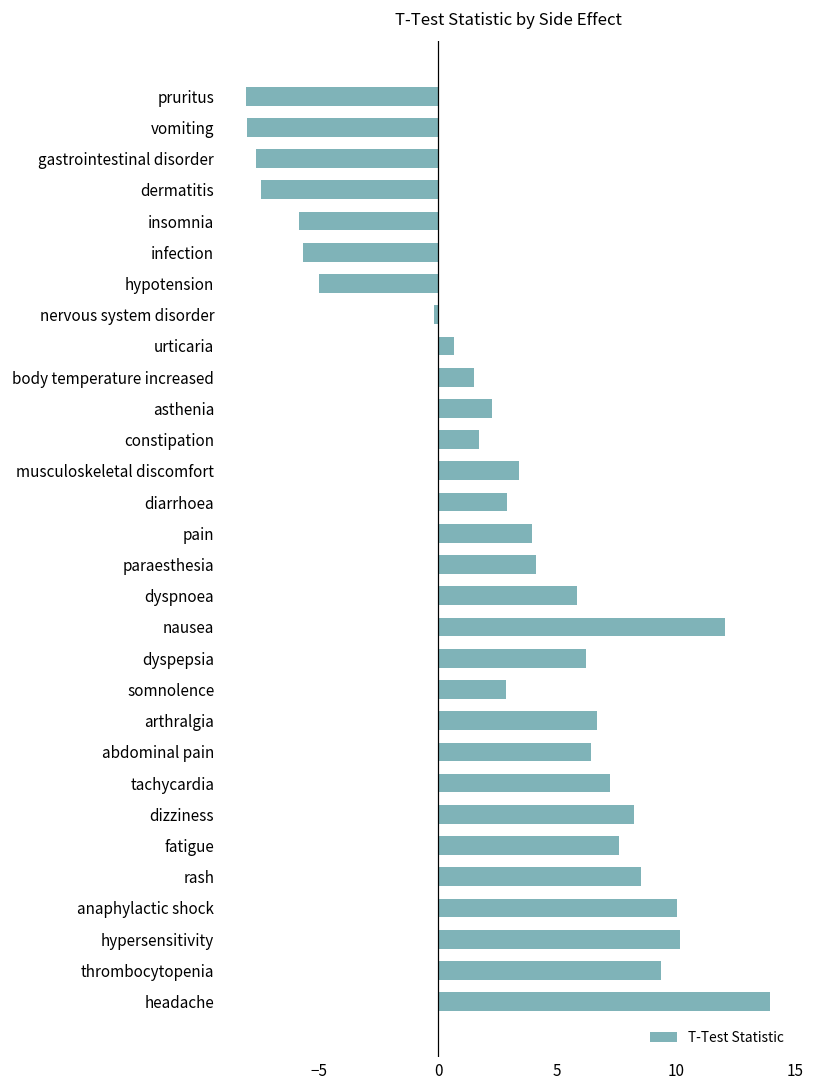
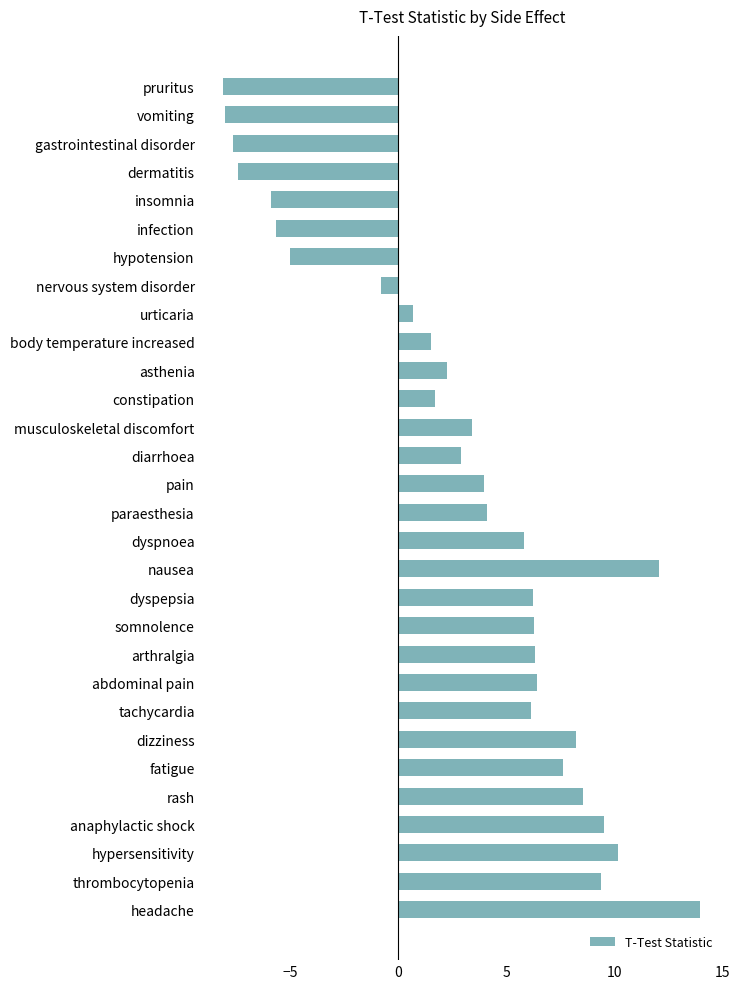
  {
    "pruritus": -8.1,
    "vomiting": -8.0,
    "gastrointestinal disorder": -7.7,
    "dermatitis": -7.4,
    "insomnia": -5.9,
    "infection": -5.7,
    "hypotension": -5.0,
-   "nervous system disorder": -0.2,
+   "nervous system disorder": -0.8,
    "urticaria": 0.7,
    "body temperature increased": 1.5,
    "asthenia": 2.3,
    "constipation": 1.7,
    "musculoskeletal discomfort": 3.4,
    "diarrhoea": 2.9,
    "pain": 4.0,
    "paraesthesia": 4.1,
    "dyspnoea": 5.8,
    "nausea": 12.1,
    "dyspepsia": 6.2,
-   "somnolence": 2.9,
-   "arthralgia": 6.7,
+   "somnolence": 6.3,
+   "arthralgia": 6.3,
    "abdominal pain": 6.4,
-   "tachycardia": 7.2,
+   "tachycardia": 6.2,
    "dizziness": 8.2,
    "fatigue": 7.6,
    "rash": 8.5,
-   "anaphylactic shock": 10.0,
+   "anaphylactic shock": 9.5,
    "hypersensitivity": 10.2,
    "thrombocytopenia": 9.4,
    "headache": 14.0
  }
